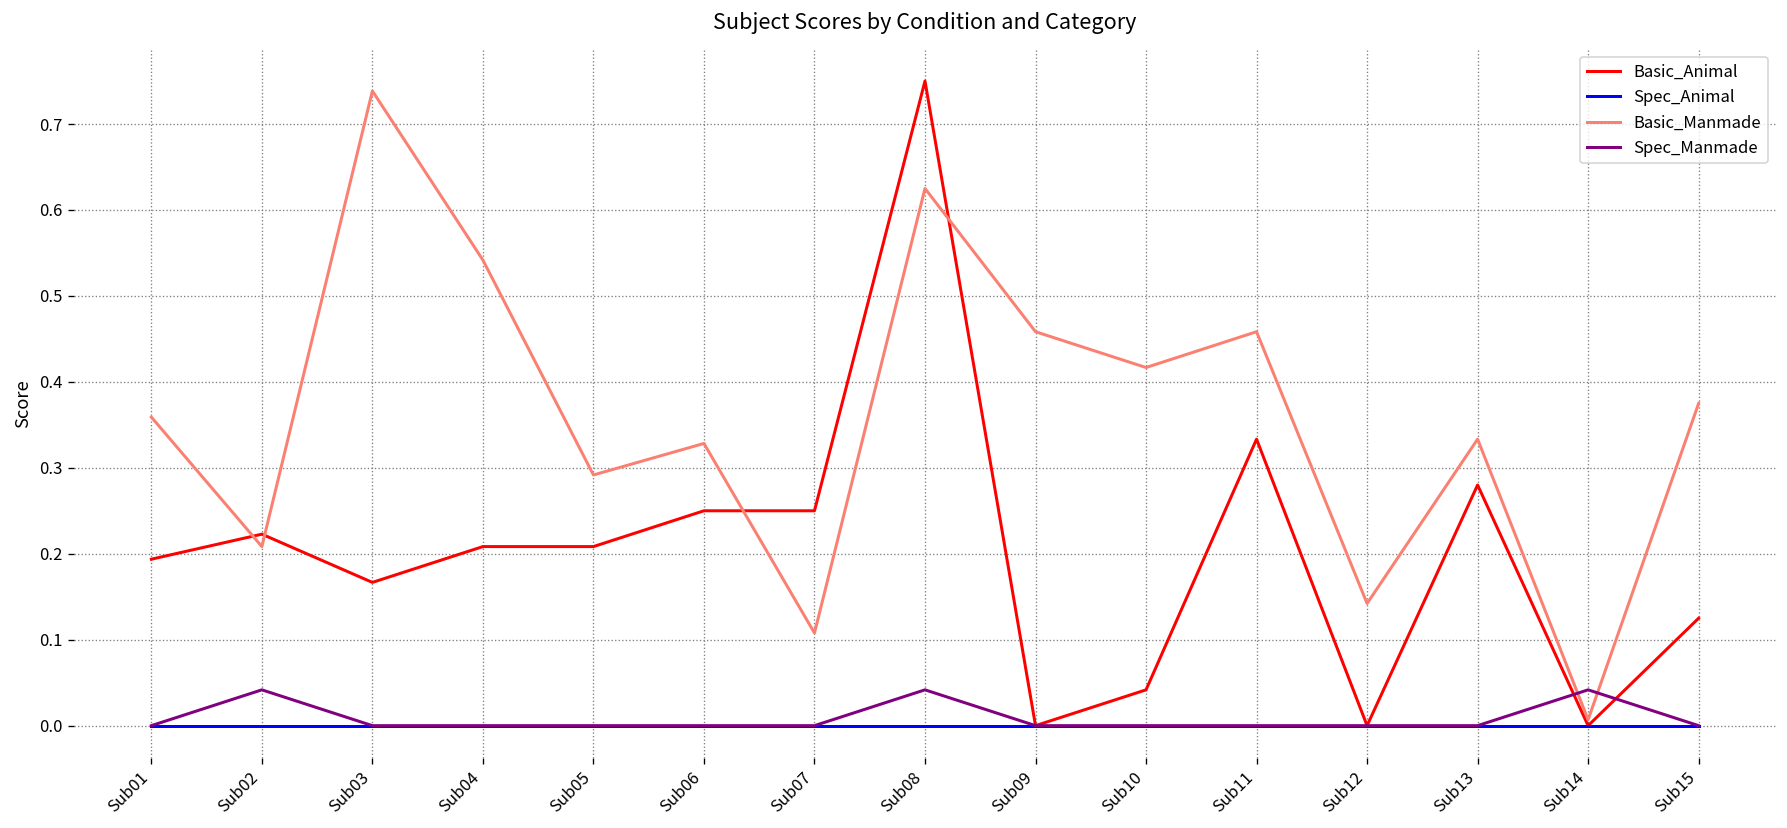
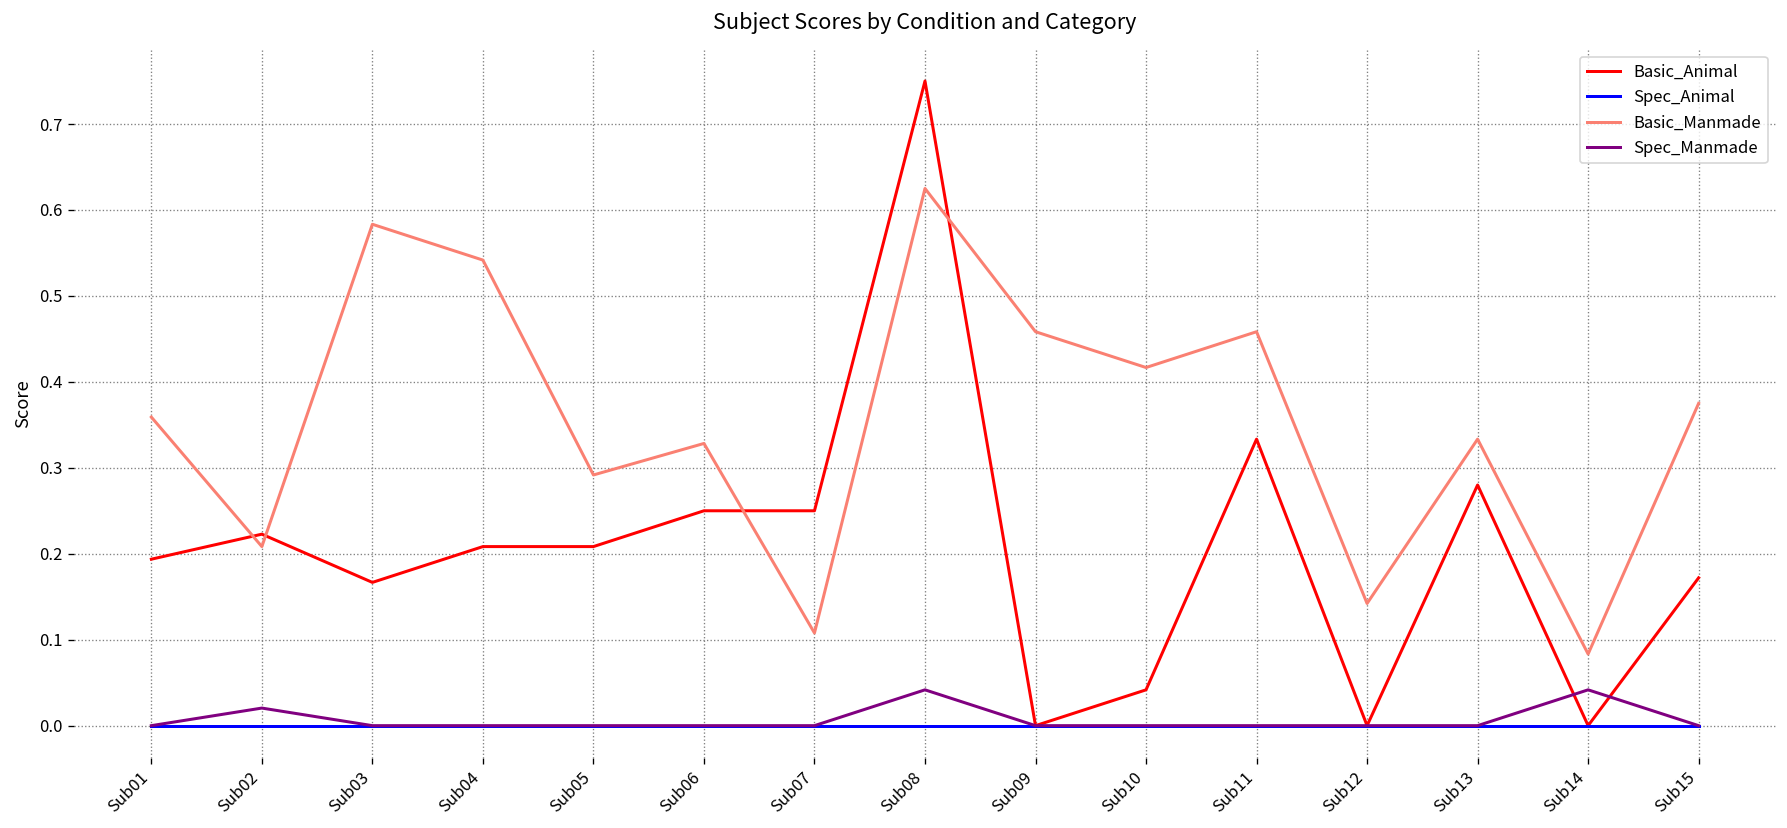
  {
    "Basic_Animal": {
      "Sub01": 0.19,
      "Sub02": 0.22,
      "Sub03": 0.17,
      "Sub04": 0.21,
      "Sub05": 0.21,
      "Sub06": 0.25,
      "Sub07": 0.25,
      "Sub08": 0.75,
      "Sub10": 0.04,
      "Sub11": 0.33,
      "Sub13": 0.28,
-     "Sub15": 0.13
+     "Sub15": 0.17
    },
    "Spec_Animal": {
      "Sub02": 0.00,
      "Sub08": 0.00
    },
    "Basic_Manmade": {
      "Sub01": 0.36,
      "Sub02": 0.21,
-     "Sub03": 0.74,
+     "Sub03": 0.58,
      "Sub04": 0.54,
      "Sub05": 0.29,
      "Sub06": 0.33,
      "Sub07": 0.11,
      "Sub08": 0.63,
      "Sub09": 0.46,
      "Sub10": 0.42,
      "Sub11": 0.46,
      "Sub12": 0.14,
      "Sub13": 0.33,
-     "Sub14": 0.01,
+     "Sub14": 0.08,
      "Sub15": 0.38
    },
    "Spec_Manmade": {
-     "Sub02": 0.04,
+     "Sub02": 0.02,
      "Sub08": 0.04,
      "Sub14": 0.04
    }
  }
